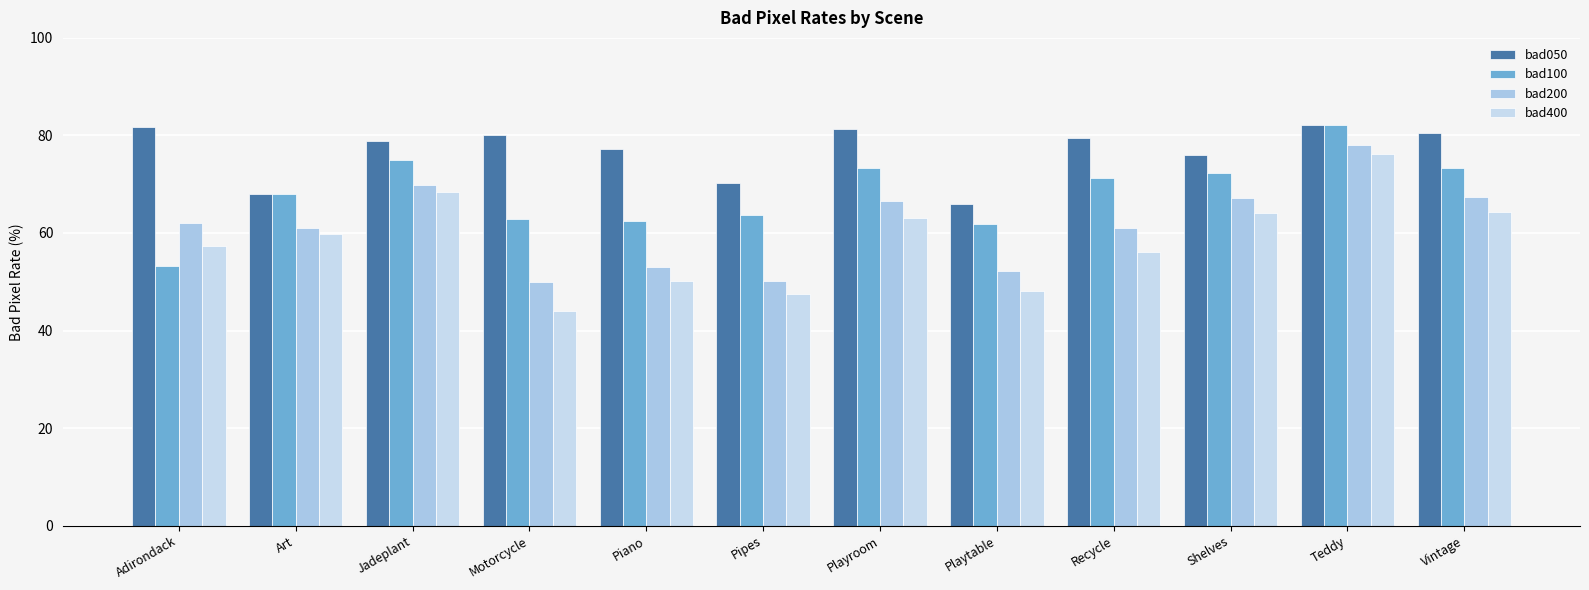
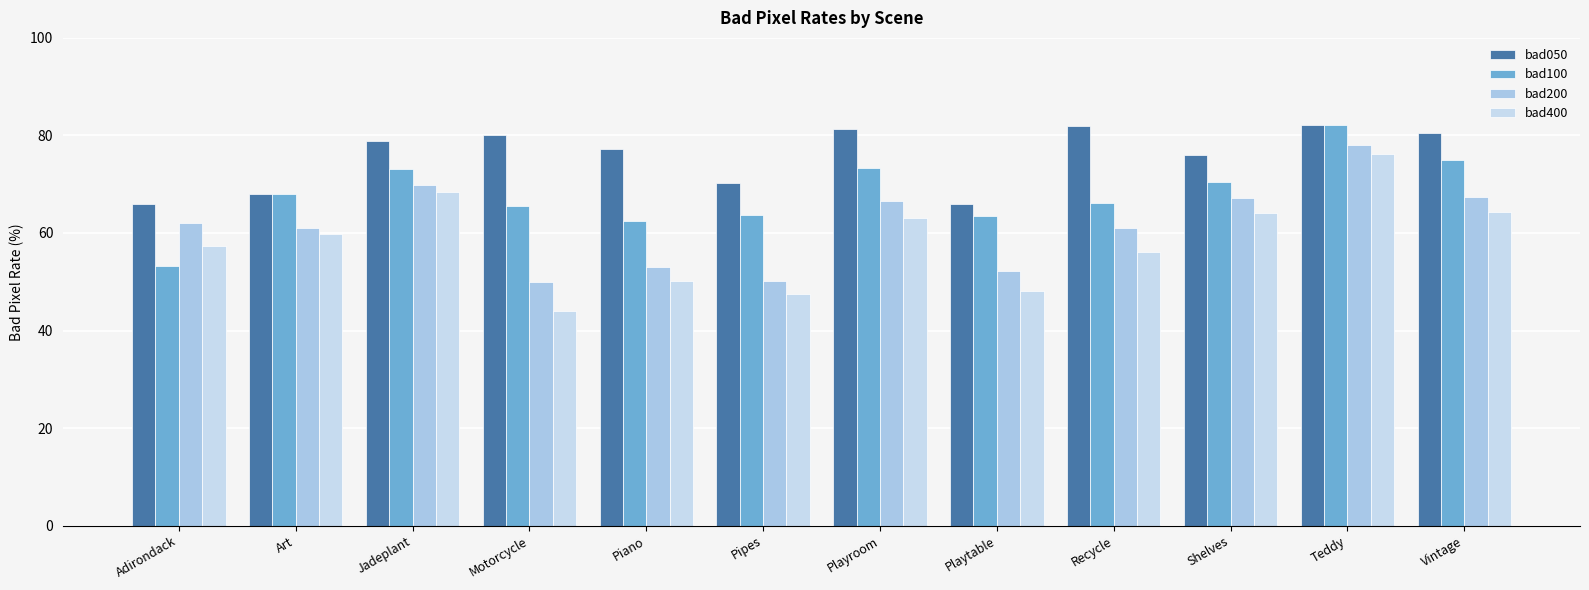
  {
    "bad050": {
-     "Adirondack": 82,
+     "Adirondack": 66,
      "Art": 68,
      "Jadeplant": 79,
      "Motorcycle": 80,
      "Piano": 77,
      "Pipes": 70,
      "Playroom": 81,
      "Playtable": 66,
-     "Recycle": 80,
+     "Recycle": 82,
      "Shelves": 76,
      "Teddy": 82,
      "Vintage": 80
    },
    "bad100": {
      "Adirondack": 53,
      "Art": 68,
-     "Jadeplant": 75,
-     "Motorcycle": 63,
+     "Jadeplant": 73,
+     "Motorcycle": 66,
      "Piano": 63,
      "Pipes": 64,
      "Playroom": 73,
-     "Playtable": 62,
-     "Recycle": 71,
-     "Shelves": 72,
+     "Playtable": 64,
+     "Recycle": 66,
+     "Shelves": 70,
      "Teddy": 82,
-     "Vintage": 73
+     "Vintage": 75
    }
  }
